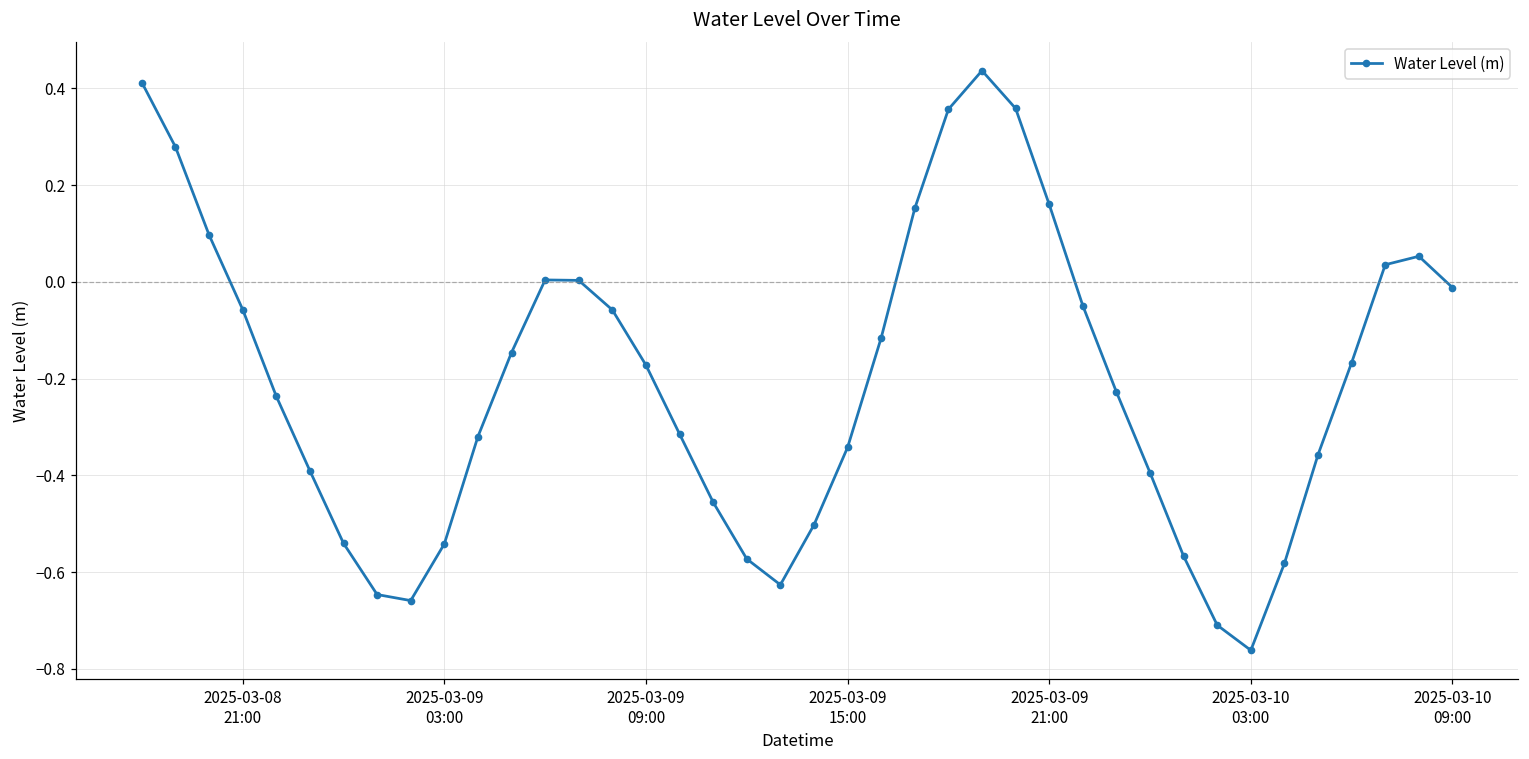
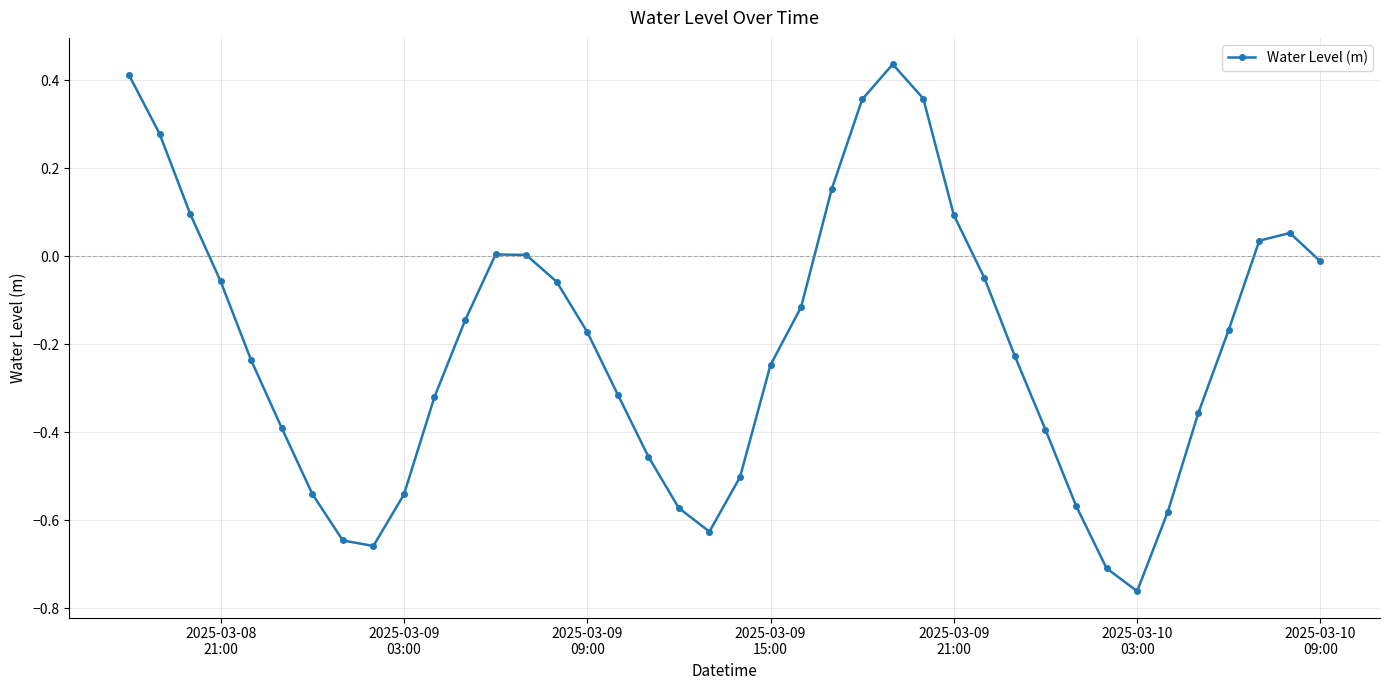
  {
    "2025-03-08 21:00": -0.06,
    "2025-03-09 03:00": -0.54,
    "2025-03-09 09:00": -0.17,
-   "2025-03-09 15:00": -0.34,
-   "2025-03-09 21:00": 0.16,
+   "2025-03-09 15:00": -0.25,
+   "2025-03-09 21:00": 0.09,
    "2025-03-10 03:00": -0.76,
    "2025-03-10 09:00": -0.01
  }
